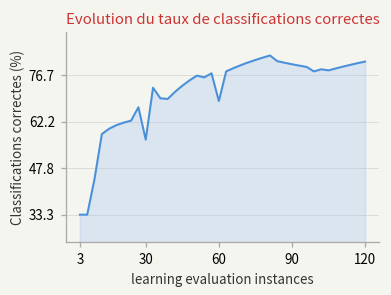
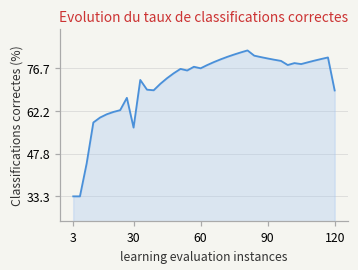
  {
    "3": 33,
    "30": 57,
-   "60": 69,
+   "60": 77,
    "90": 80,
-   "120": 81
+   "120": 69
  }
